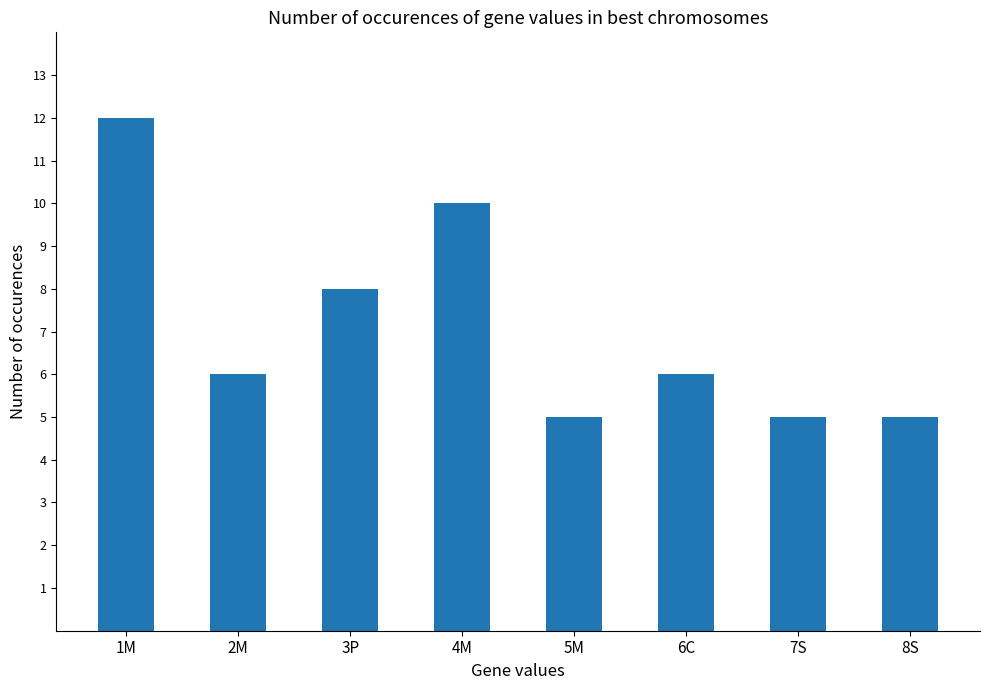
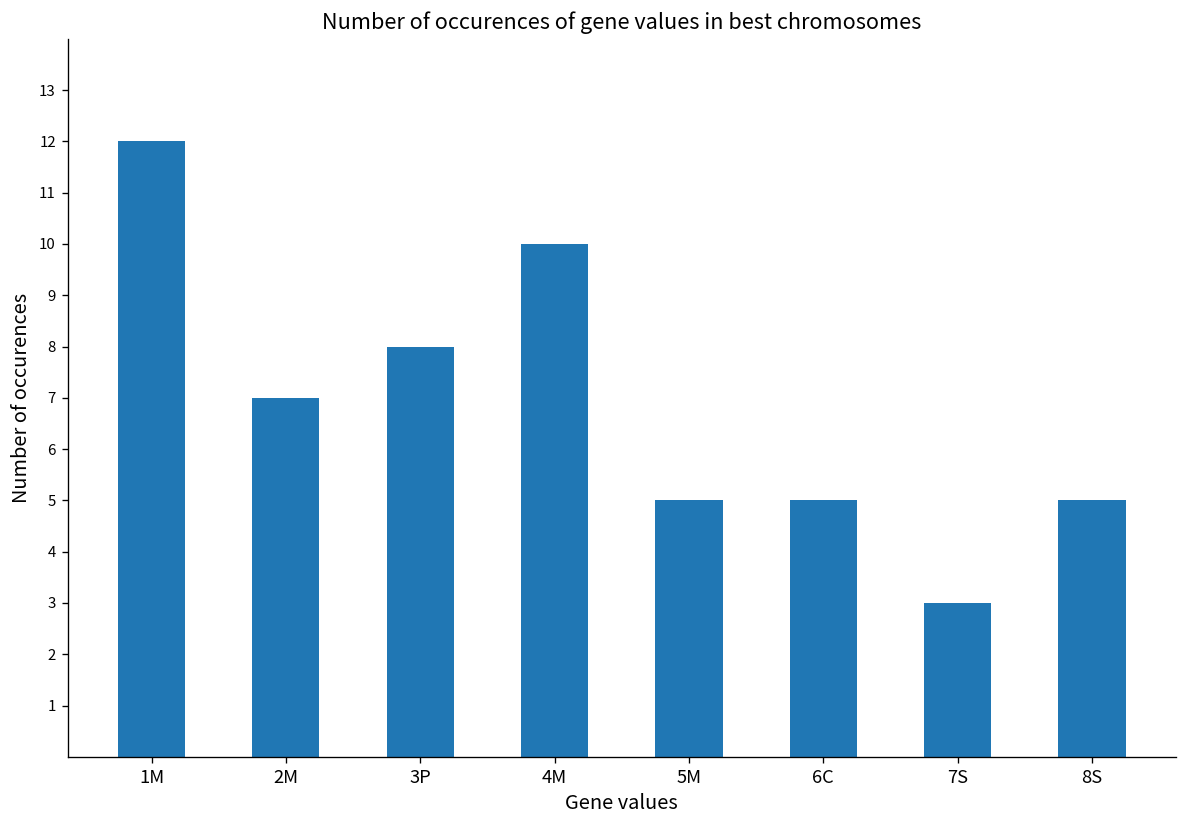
  {
    "1M": 12,
-   "2M": 6,
+   "2M": 7,
    "3P": 8,
    "4M": 10,
    "5M": 5,
-   "6C": 6,
-   "7S": 5,
+   "6C": 5,
+   "7S": 3,
    "8S": 5
  }
